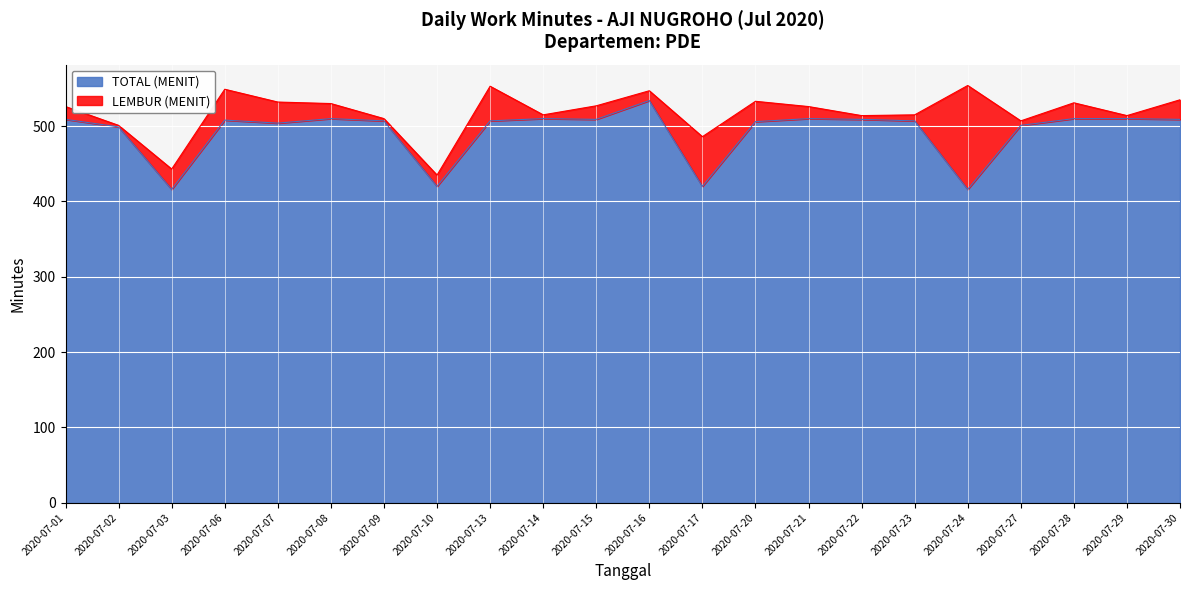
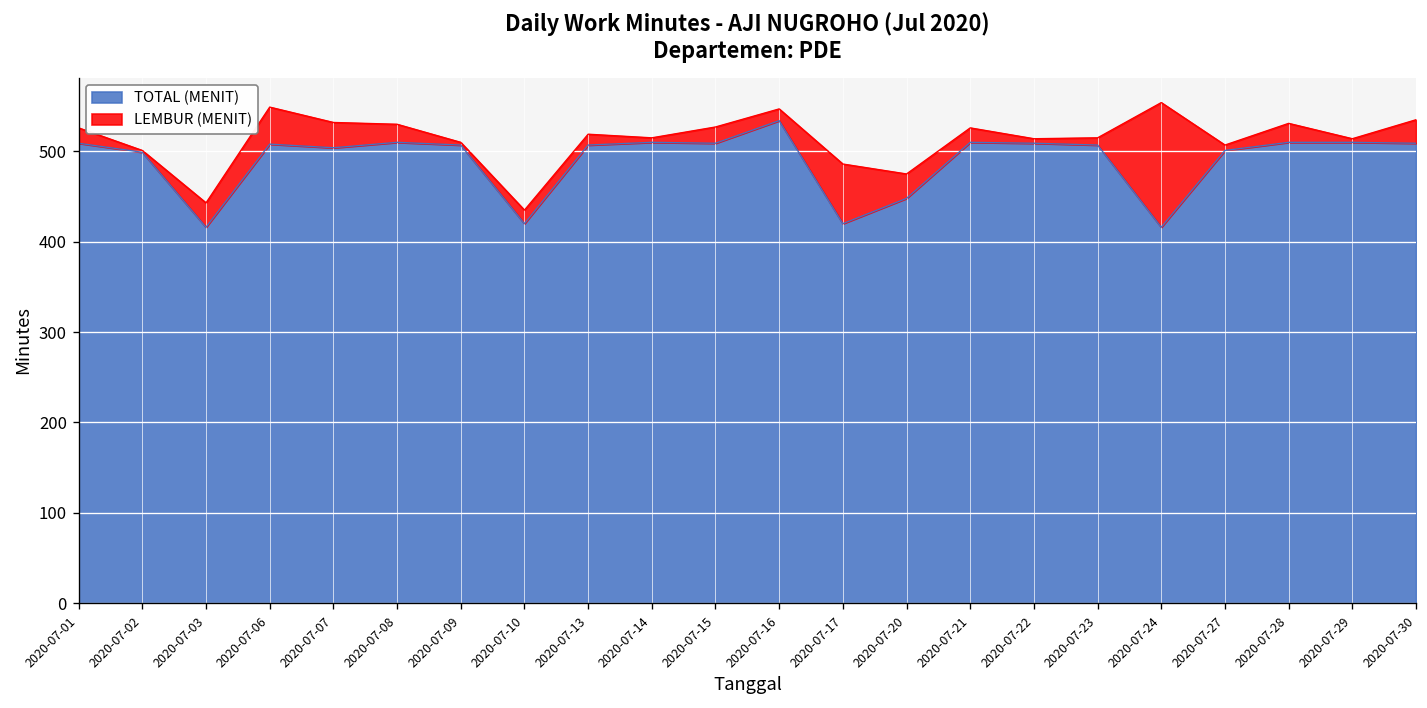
  {
    "TOTAL (MENIT)": {
      "2020-07-01": 510,
      "2020-07-03": 420,
      "2020-07-06": 510,
      "2020-07-07": 500,
      "2020-07-08": 510,
      "2020-07-10": 420,
      "2020-07-13": 510,
      "2020-07-14": 510,
      "2020-07-15": 510,
      "2020-07-16": 530,
      "2020-07-17": 420,
-     "2020-07-20": 510,
+     "2020-07-20": 450,
      "2020-07-21": 510,
      "2020-07-22": 510,
      "2020-07-23": 510,
      "2020-07-24": 420,
      "2020-07-27": 500,
      "2020-07-28": 510,
      "2020-07-29": 510,
      "2020-07-30": 510
    },
    "LEMBUR (MENIT)": {
      "2020-07-01": 20,
      "2020-07-03": 30,
      "2020-07-06": 40,
      "2020-07-07": 30,
      "2020-07-08": 20,
      "2020-07-10": 20,
-     "2020-07-13": 50,
+     "2020-07-13": 10,
      "2020-07-14": 10,
      "2020-07-15": 20,
      "2020-07-16": 10,
      "2020-07-17": 70,
      "2020-07-20": 30,
      "2020-07-21": 20,
      "2020-07-22": 10,
      "2020-07-23": 10,
      "2020-07-24": 140,
      "2020-07-27": 10,
      "2020-07-28": 20,
      "2020-07-29": 0,
      "2020-07-30": 30
    }
  }
